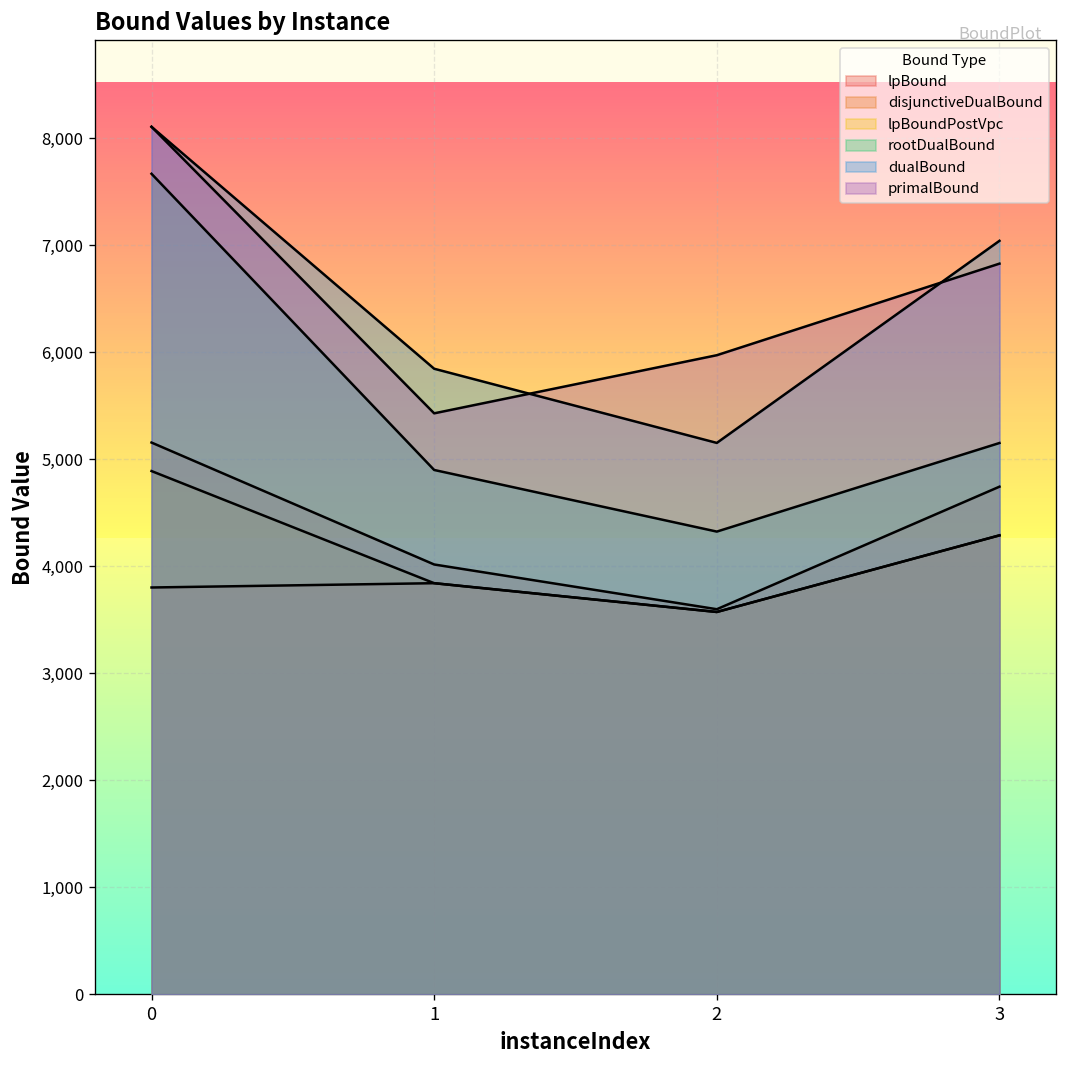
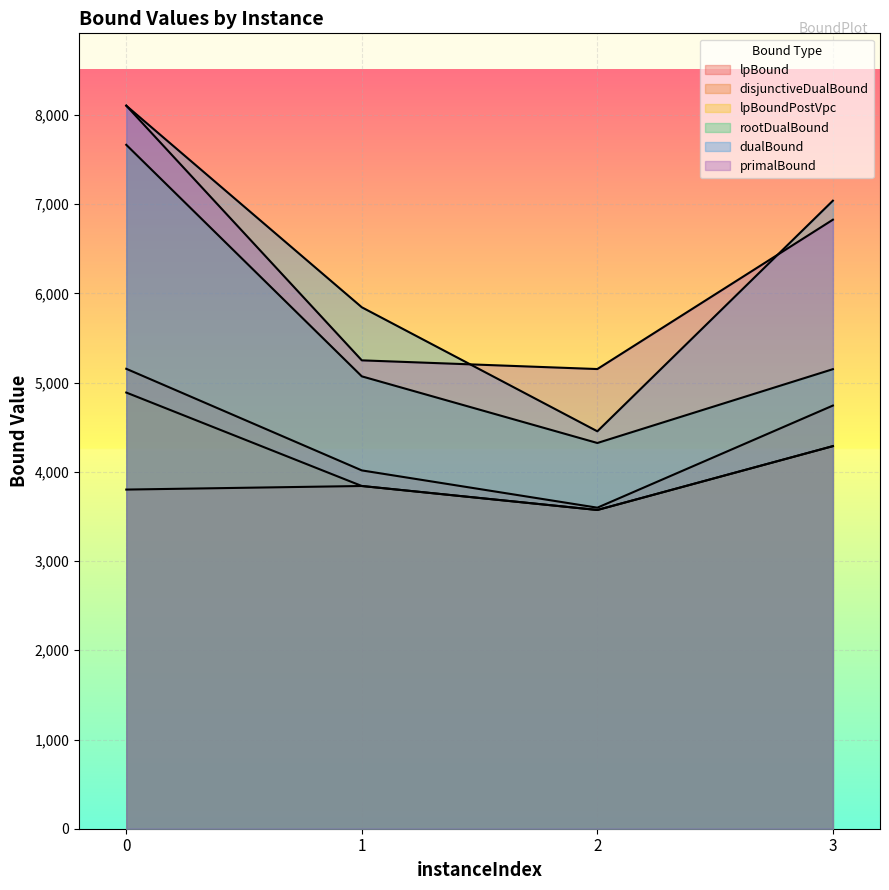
  {
    "rootDualBound": {
      "0": "7,700",
-     "1": "4,900",
+     "1": "5,100",
      "2": "4,300",
      "3": "5,200"
    },
    "dualBound": {
      "1": "5,800",
-     "2": "5,200",
+     "2": "4,500",
      "3": "7,000"
    },
    "primalBound": {
-     "1": "5,400",
-     "2": "6,000",
+     "1": "5,300",
+     "2": "5,200",
      "3": "6,800"
    }
  }
